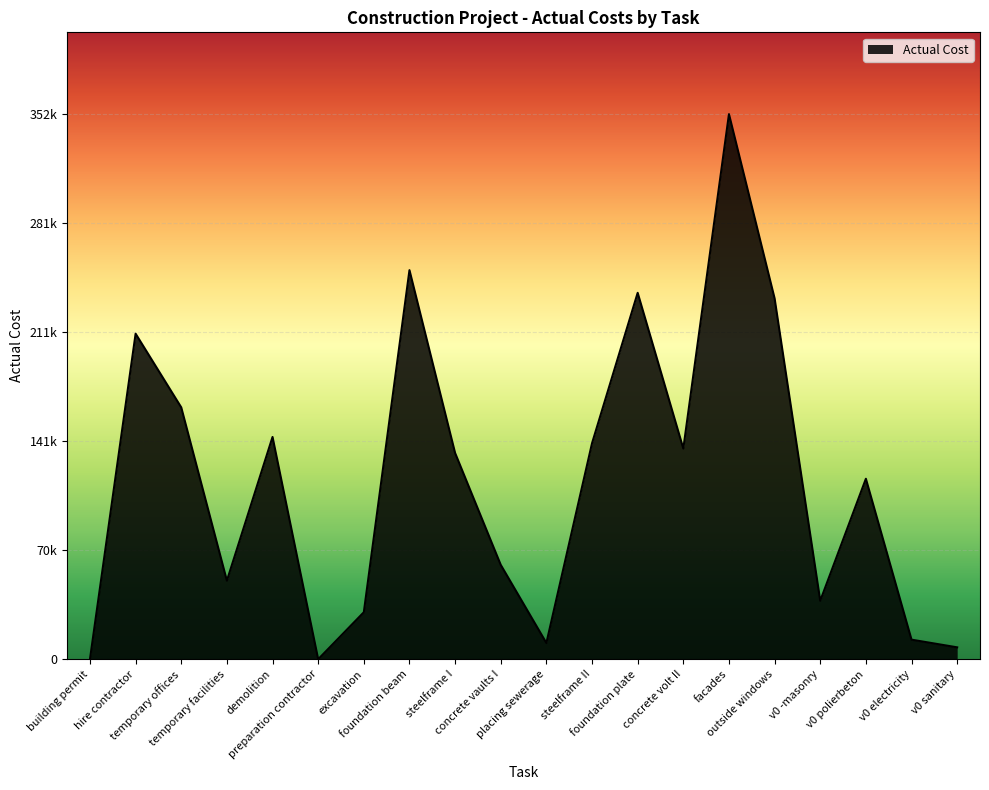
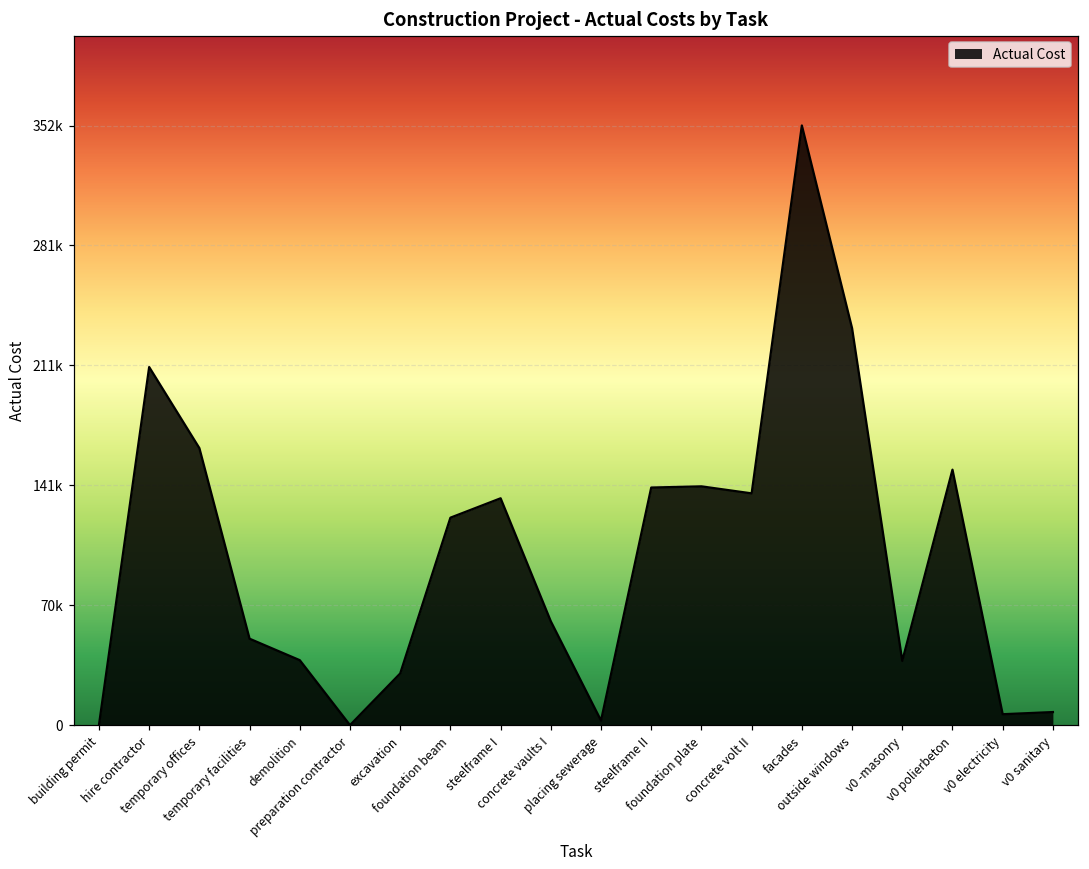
  {
    "building permit": 0,
    "hire contractor": 210000,
    "temporary offices": 162000,
    "temporary facilities": 51000,
-   "demolition": 143000,
+   "demolition": 38000,
    "preparation contractor": 0,
    "excavation": 30000,
-   "foundation beam": 251000,
+   "foundation beam": 122000,
    "steelframe I": 133000,
    "concrete vaults I": 61000,
-   "placing sewerage": 10000,
+   "placing sewerage": 3000,
    "steelframe II": 139000,
-   "foundation plate": 236000,
+   "foundation plate": 140000,
    "concrete volt II": 136000,
    "facades": 352000,
    "outside windows": 233000,
    "v0 -masonry": 38000,
-   "v0 polierbeton": 116000,
-   "v0 electricity": 13000,
+   "v0 polierbeton": 150000,
+   "v0 electricity": 6000,
    "v0 sanitary": 8000
  }
